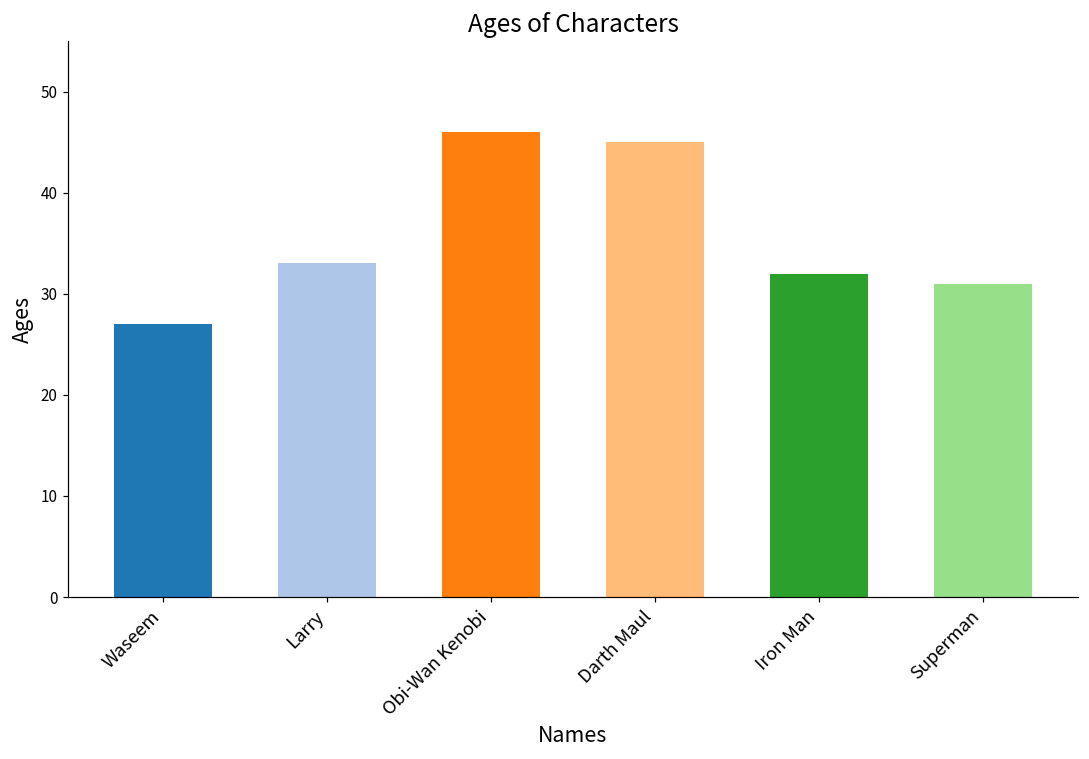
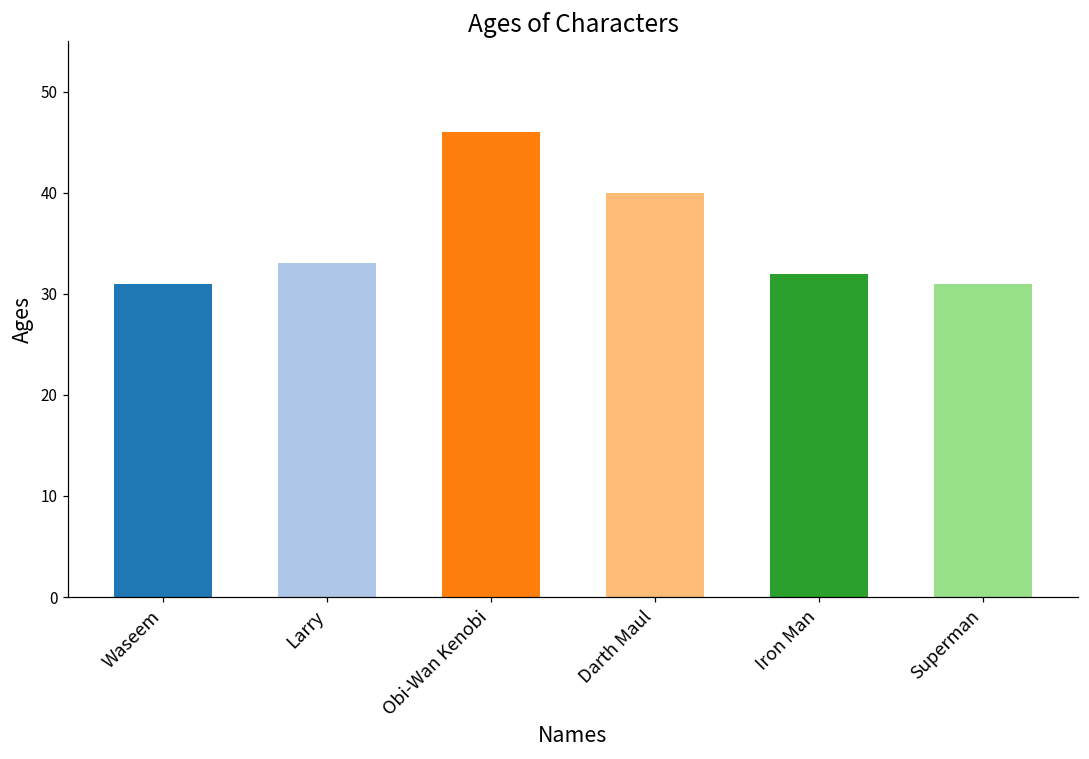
  {
-   "Waseem": 27,
+   "Waseem": 31,
    "Larry": 33,
    "Obi-Wan Kenobi": 46,
-   "Darth Maul": 45,
+   "Darth Maul": 40,
    "Iron Man": 32,
    "Superman": 31
  }
